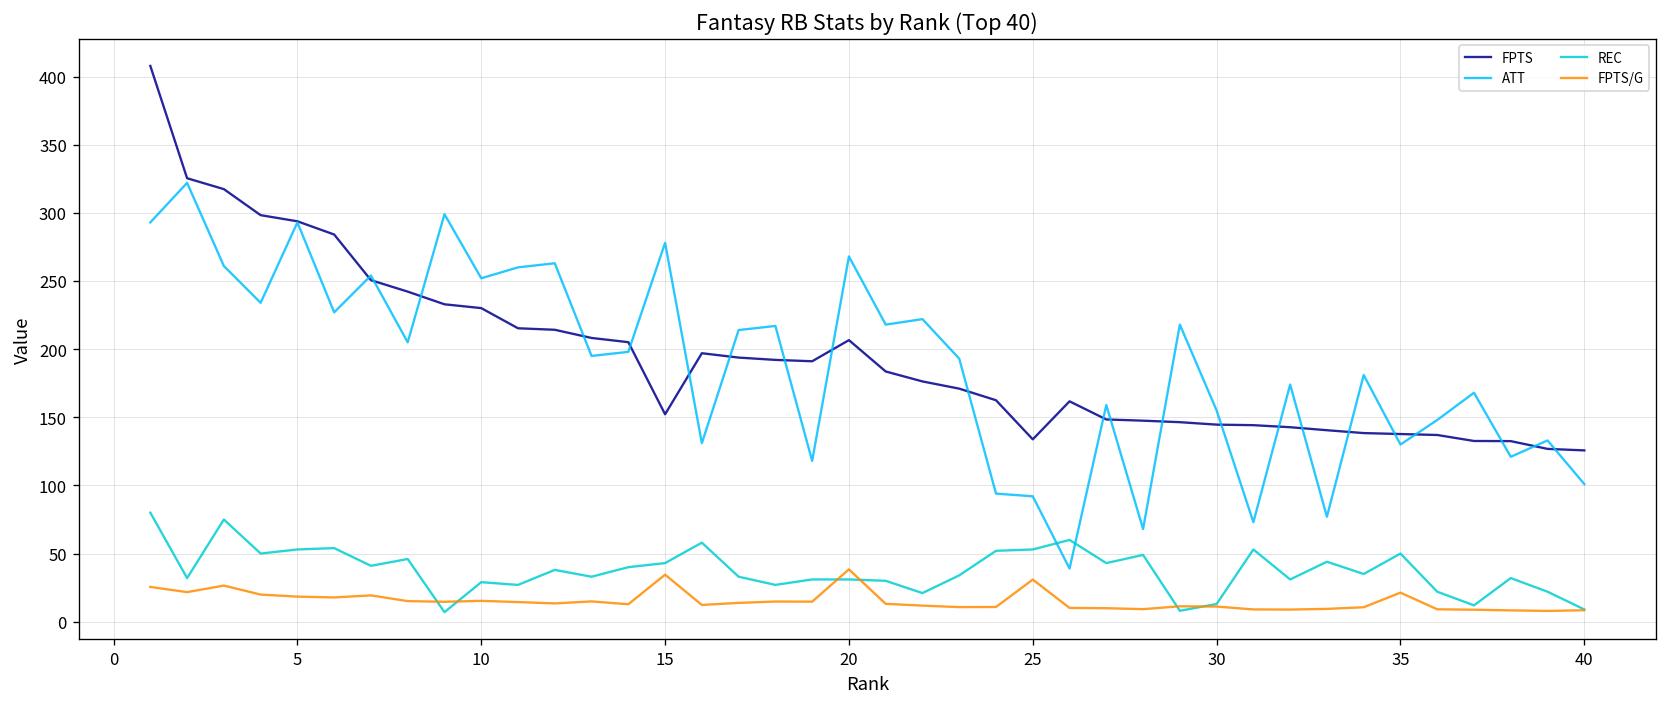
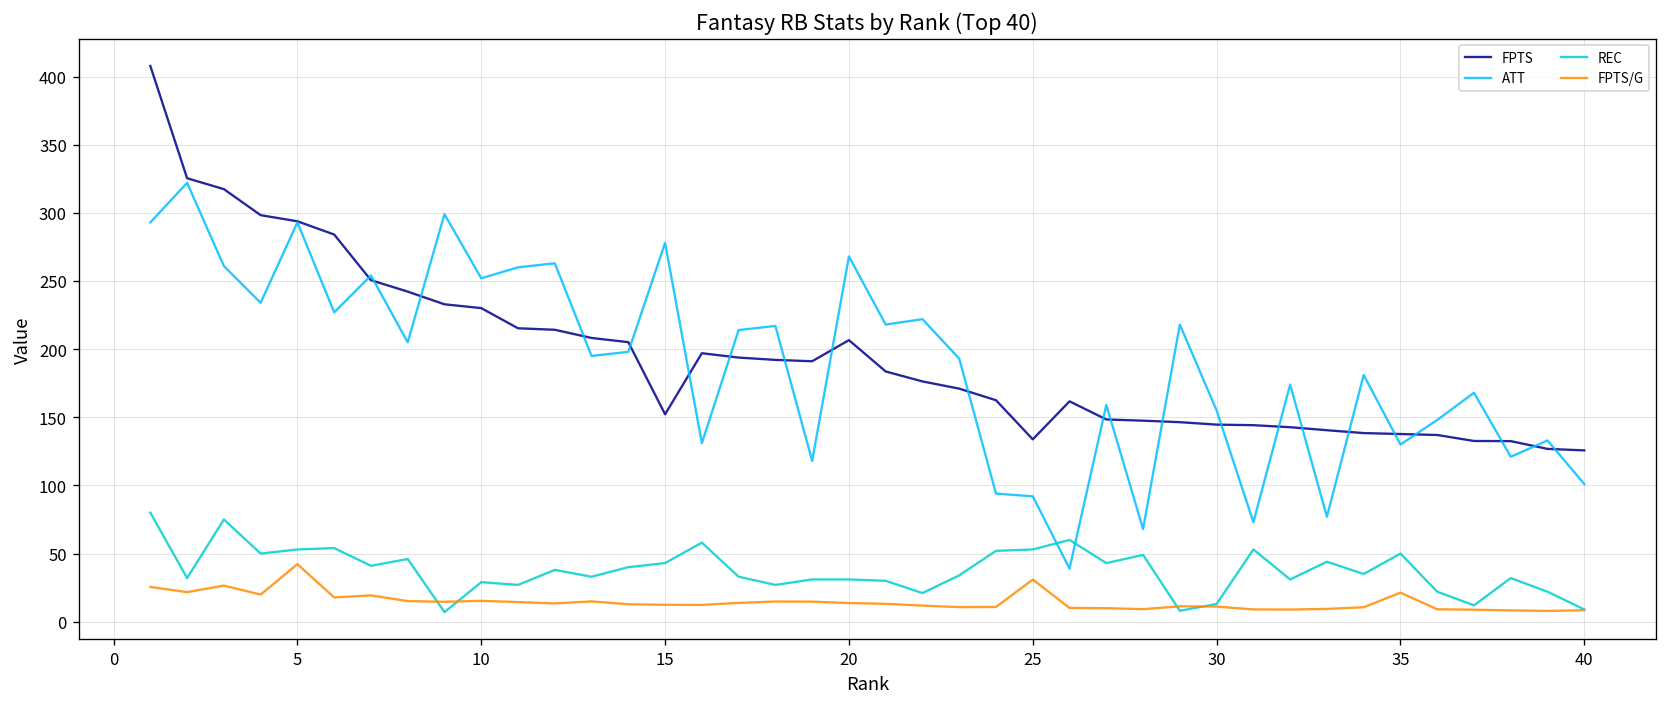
  {
    "FPTS": {
      "10": 230,
      "15": 152,
      "20": 207,
      "25": 134,
      "30": 145,
      "35": 138,
      "40": 126
    },
    "FPTS/G": {
-     "5": 18,
+     "5": 42,
      "10": 15,
-     "15": 35,
-     "20": 38,
+     "15": 12,
+     "20": 14,
      "25": 31,
      "35": 21
    }
  }
